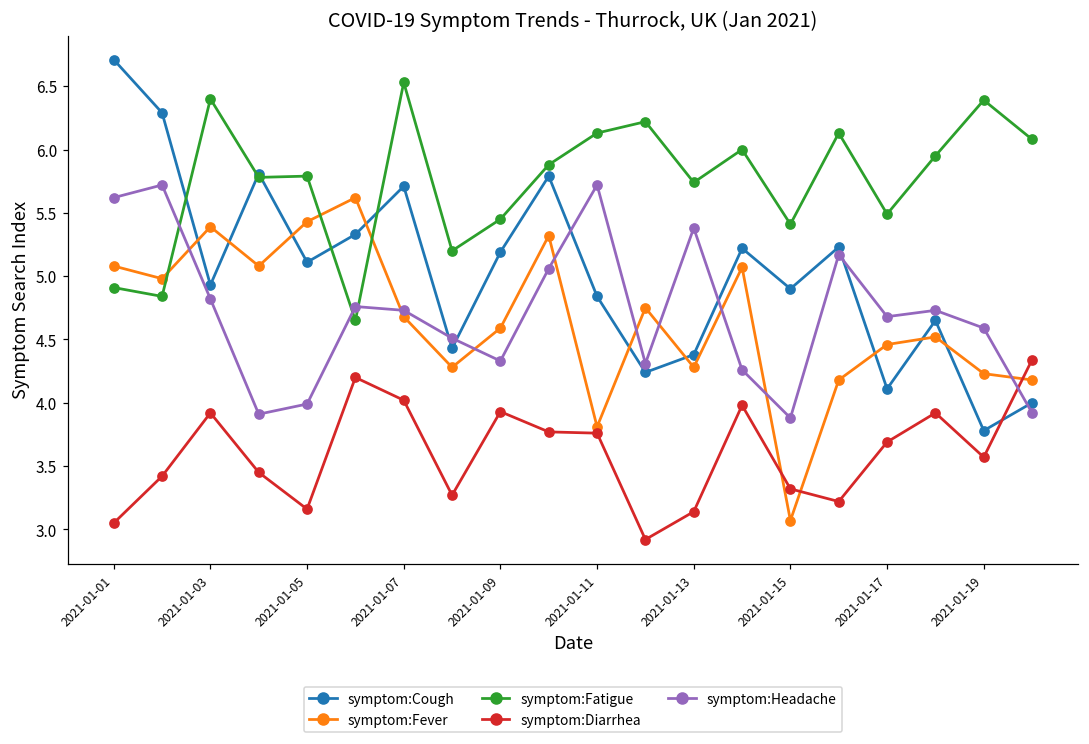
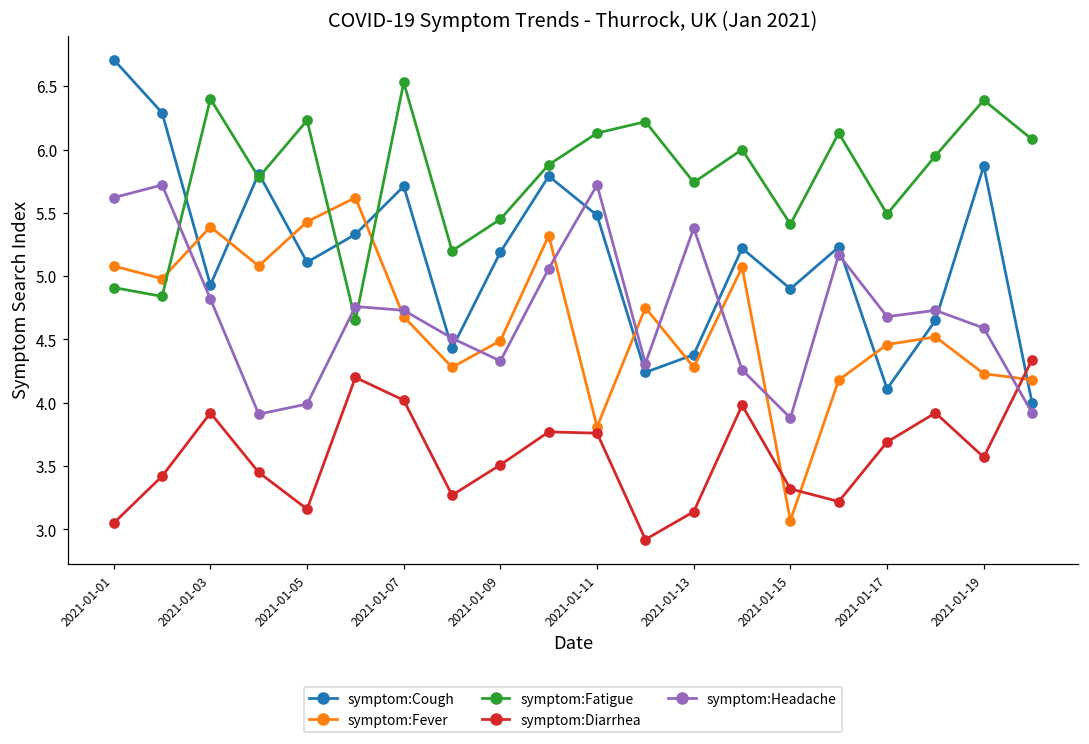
  {
    "symptom:Cough": {
      "2021-01-01": 6.71,
      "2021-01-03": 4.93,
      "2021-01-05": 5.11,
      "2021-01-07": 5.71,
      "2021-01-09": 5.19,
-     "2021-01-11": 4.84,
+     "2021-01-11": 5.48,
      "2021-01-13": 4.38,
      "2021-01-15": 4.90,
      "2021-01-17": 4.11,
-     "2021-01-19": 3.78
+     "2021-01-19": 5.87
    },
    "symptom:Fever": {
      "2021-01-01": 5.08,
      "2021-01-03": 5.39,
      "2021-01-05": 5.43,
      "2021-01-07": 4.68,
-     "2021-01-09": 4.59,
+     "2021-01-09": 4.49,
      "2021-01-11": 3.81,
      "2021-01-13": 4.28,
      "2021-01-15": 3.07,
      "2021-01-17": 4.46,
      "2021-01-19": 4.23
    },
    "symptom:Fatigue": {
      "2021-01-01": 4.91,
      "2021-01-03": 6.40,
-     "2021-01-05": 5.79,
+     "2021-01-05": 6.23,
      "2021-01-07": 6.53,
      "2021-01-09": 5.45,
      "2021-01-11": 6.13,
      "2021-01-13": 5.74,
      "2021-01-15": 5.41,
      "2021-01-17": 5.49,
      "2021-01-19": 6.39
    },
    "symptom:Diarrhea": {
      "2021-01-01": 3.05,
      "2021-01-03": 3.92,
      "2021-01-05": 3.16,
      "2021-01-07": 4.02,
-     "2021-01-09": 3.93,
+     "2021-01-09": 3.51,
      "2021-01-11": 3.76,
      "2021-01-13": 3.14,
      "2021-01-15": 3.32,
      "2021-01-17": 3.69,
      "2021-01-19": 3.57
    },
    "symptom:Headache": {
      "2021-01-01": 5.62,
      "2021-01-03": 4.82,
      "2021-01-05": 3.99,
      "2021-01-07": 4.73,
      "2021-01-09": 4.33,
      "2021-01-11": 5.72,
      "2021-01-13": 5.38,
      "2021-01-15": 3.88,
      "2021-01-17": 4.68,
      "2021-01-19": 4.59
    }
  }
